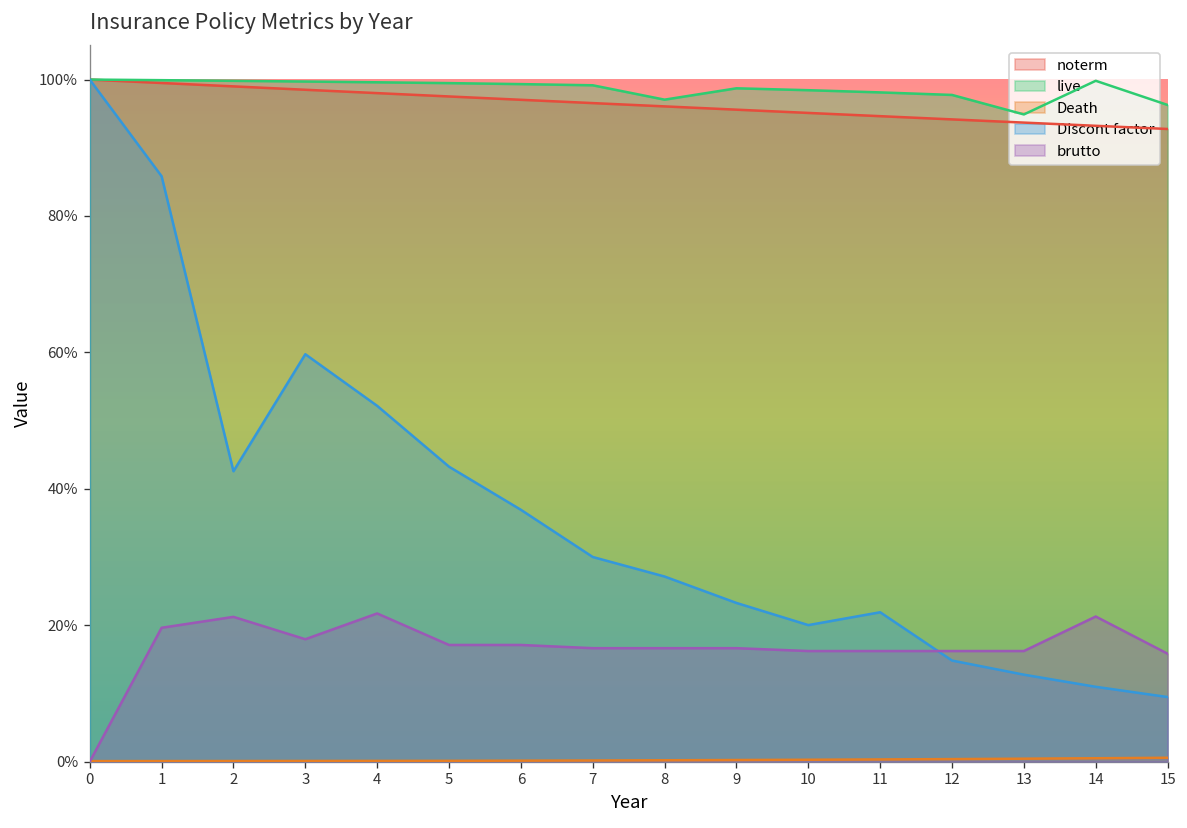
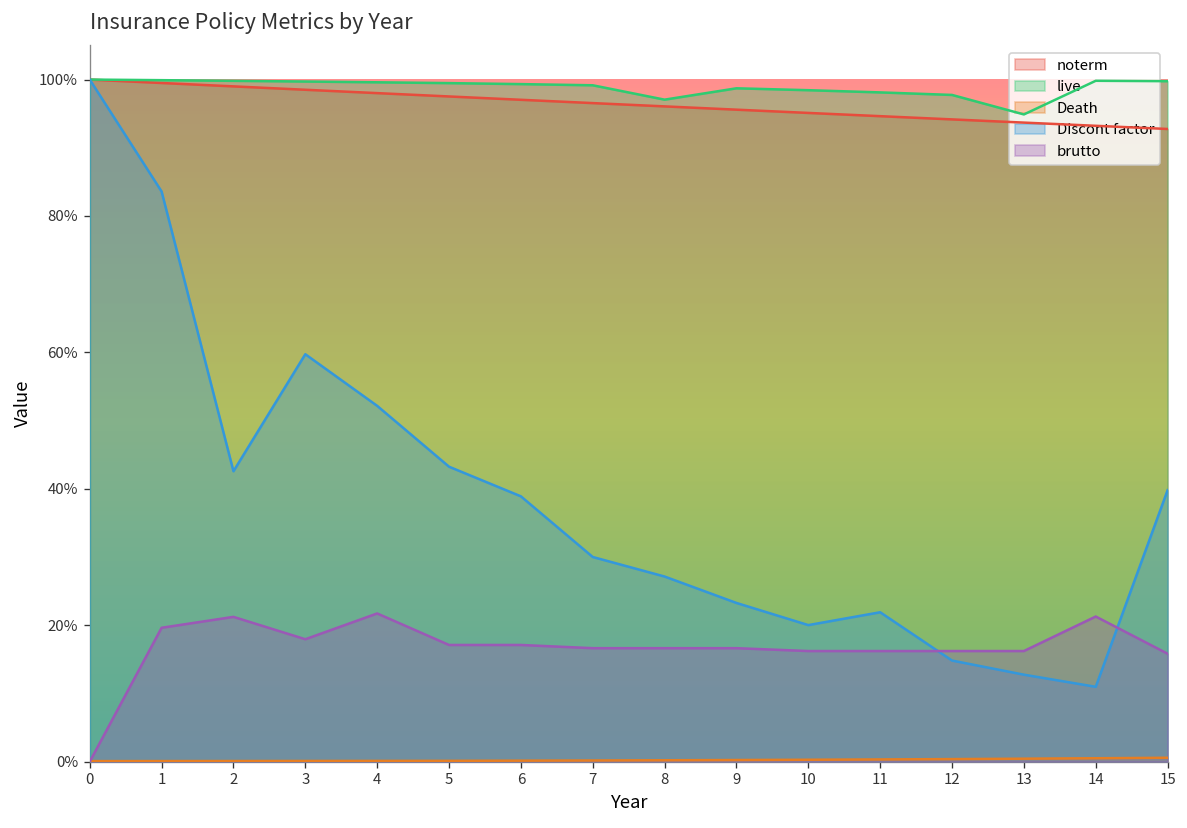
  {
    "live": {
      "2": "100%",
      "3": "100%",
      "4": "100%",
      "5": "99%",
      "6": "99%",
      "7": "99%",
      "8": "97%",
      "9": "99%",
      "10": "98%",
      "11": "98%",
      "12": "98%",
-     "15": "96%"
+     "15": "100%"
    },
    "Discont factor": {
-     "1": "86%",
+     "1": "84%",
      "2": "43%",
      "3": "60%",
      "4": "52%",
      "5": "43%",
-     "6": "37%",
+     "6": "39%",
      "7": "30%",
      "8": "27%",
      "9": "23%",
      "10": "20%",
      "11": "22%",
      "12": "15%",
      "13": "13%",
      "14": "11%",
-     "15": "9%"
+     "15": "40%"
    },
    "brutto": {
      "1": "20%",
      "2": "21%",
      "3": "18%",
      "4": "22%",
      "5": "17%",
      "6": "17%",
      "7": "17%",
      "8": "17%",
      "9": "17%",
      "10": "16%",
      "11": "16%",
      "12": "16%",
      "13": "16%",
      "14": "21%",
      "15": "16%"
    }
  }
